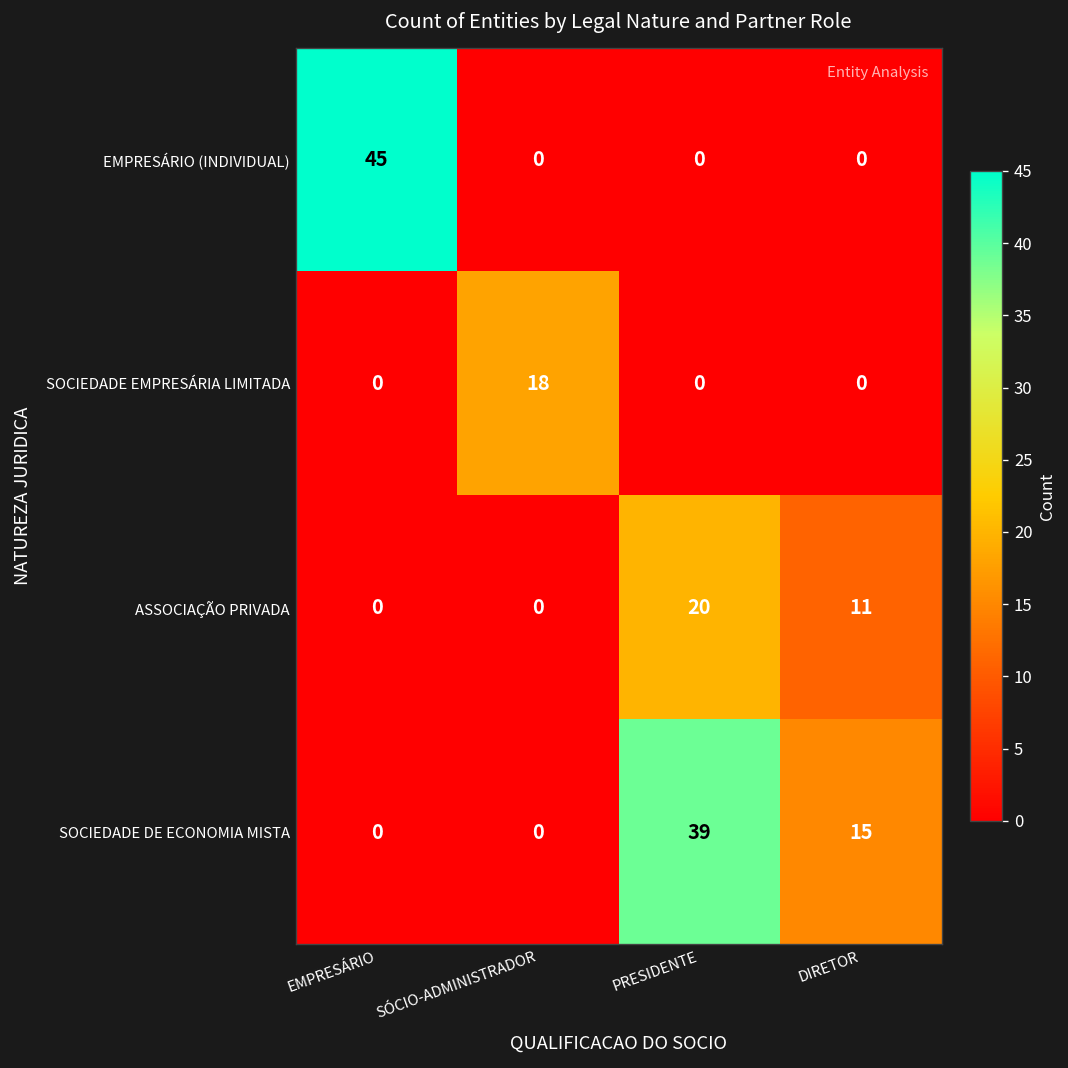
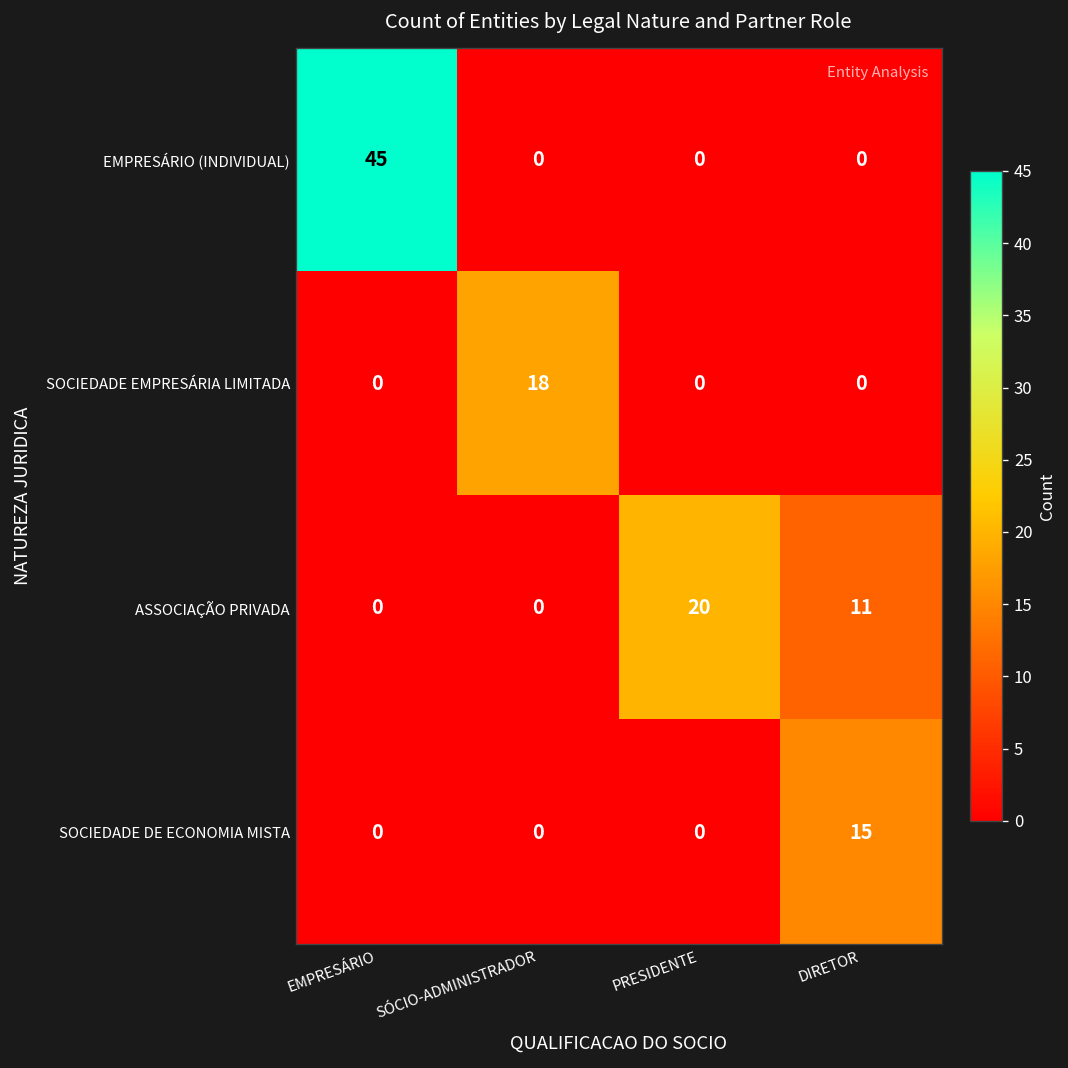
  {
    "EMPRESÁRIO (INDIVIDUAL)": {
      "EMPRESÁRIO": 45,
      "SÓCIO-ADMINISTRADOR": 0,
      "PRESIDENTE": 0
    },
    "SOCIEDADE EMPRESÁRIA LIMITADA": {
      "EMPRESÁRIO": 0,
      "SÓCIO-ADMINISTRADOR": 18,
      "PRESIDENTE": 0,
      "DIRETOR": 0
    },
    "ASSOCIAÇÃO PRIVADA": {
      "EMPRESÁRIO": 0,
      "SÓCIO-ADMINISTRADOR": 0,
      "PRESIDENTE": 20,
      "DIRETOR": 11
    },
    "SOCIEDADE DE ECONOMIA MISTA": {
      "EMPRESÁRIO": 0,
      "SÓCIO-ADMINISTRADOR": 0,
-     "PRESIDENTE": 39,
+     "PRESIDENTE": 0,
      "DIRETOR": 15
    }
  }
